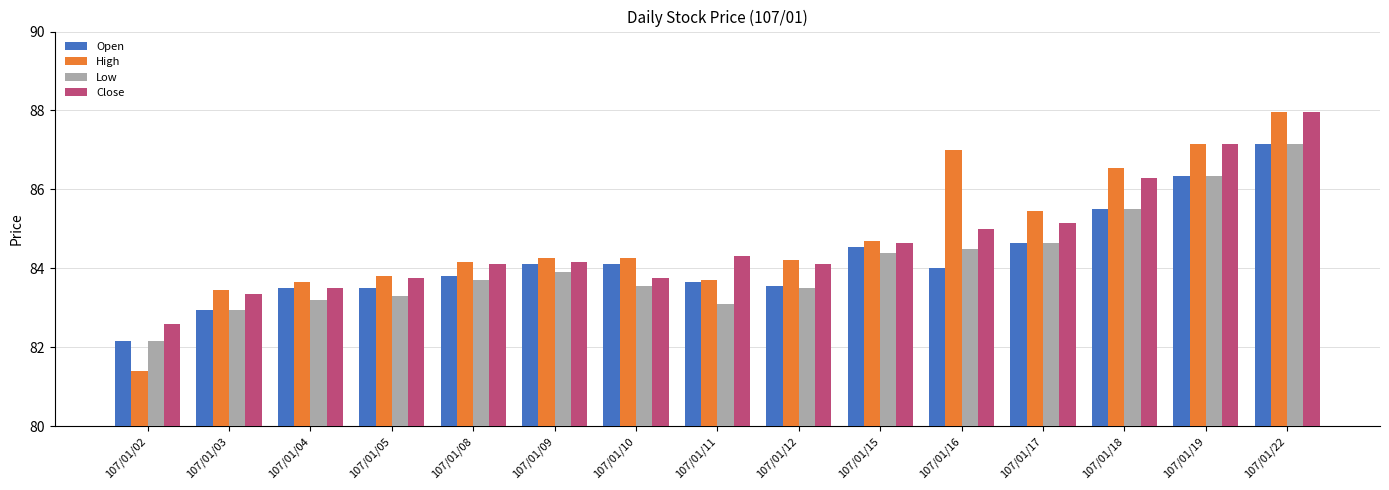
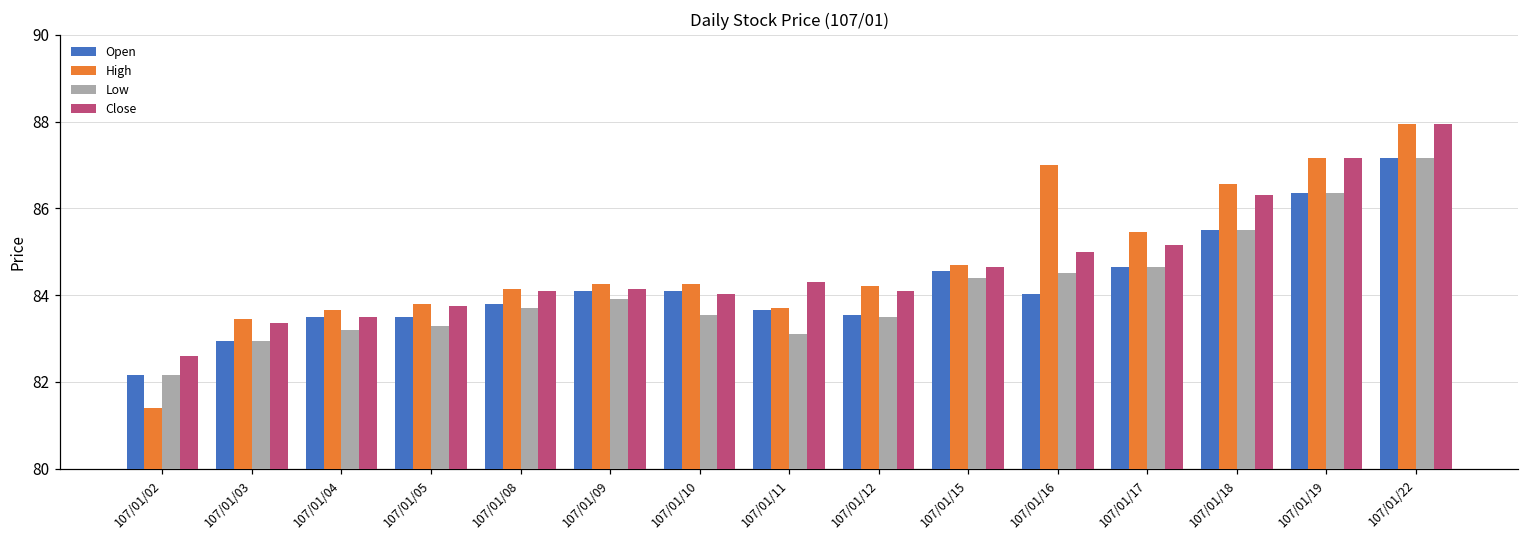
  {
    "Open": {
      "107/01/02": 82.2,
      "107/01/03": 83.0,
      "107/01/04": 83.5,
      "107/01/05": 83.5,
      "107/01/08": 83.8,
      "107/01/09": 84.1,
      "107/01/10": 84.1,
      "107/01/11": 83.7,
      "107/01/12": 83.6,
      "107/01/15": 84.6,
      "107/01/16": 84.0,
      "107/01/17": 84.7,
      "107/01/18": 85.5,
      "107/01/19": 86.4,
      "107/01/22": 87.2
    },
    "High": {
      "107/01/02": 81.4,
      "107/01/03": 83.5,
      "107/01/04": 83.7,
      "107/01/05": 83.8,
      "107/01/08": 84.2,
      "107/01/09": 84.3,
      "107/01/10": 84.3,
      "107/01/11": 83.7,
      "107/01/12": 84.2,
      "107/01/15": 84.7,
      "107/01/16": 87.0,
      "107/01/17": 85.5,
      "107/01/18": 86.6,
      "107/01/19": 87.2,
      "107/01/22": 88.0
    },
    "Low": {
      "107/01/02": 82.2,
      "107/01/03": 83.0,
      "107/01/04": 83.2,
      "107/01/05": 83.3,
      "107/01/08": 83.7,
      "107/01/09": 83.9,
      "107/01/10": 83.6,
      "107/01/11": 83.1,
      "107/01/12": 83.5,
      "107/01/15": 84.4,
      "107/01/16": 84.5,
      "107/01/17": 84.7,
      "107/01/18": 85.5,
      "107/01/19": 86.4,
      "107/01/22": 87.2
    },
    "Close": {
      "107/01/02": 82.6,
      "107/01/03": 83.4,
      "107/01/04": 83.5,
      "107/01/05": 83.8,
      "107/01/08": 84.1,
      "107/01/09": 84.2,
-     "107/01/10": 83.8,
+     "107/01/10": 84.0,
      "107/01/11": 84.3,
      "107/01/12": 84.1,
      "107/01/15": 84.7,
      "107/01/16": 85.0,
      "107/01/17": 85.2,
      "107/01/18": 86.3,
      "107/01/19": 87.2,
      "107/01/22": 88.0
    }
  }
